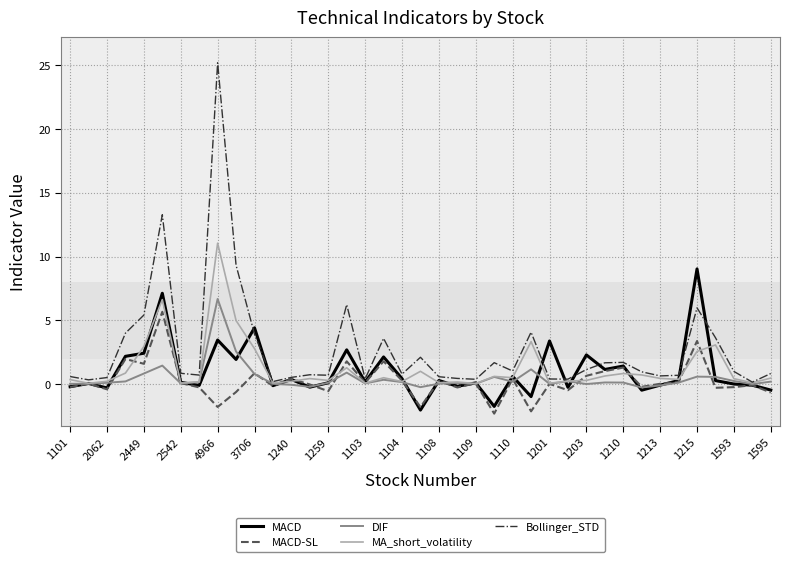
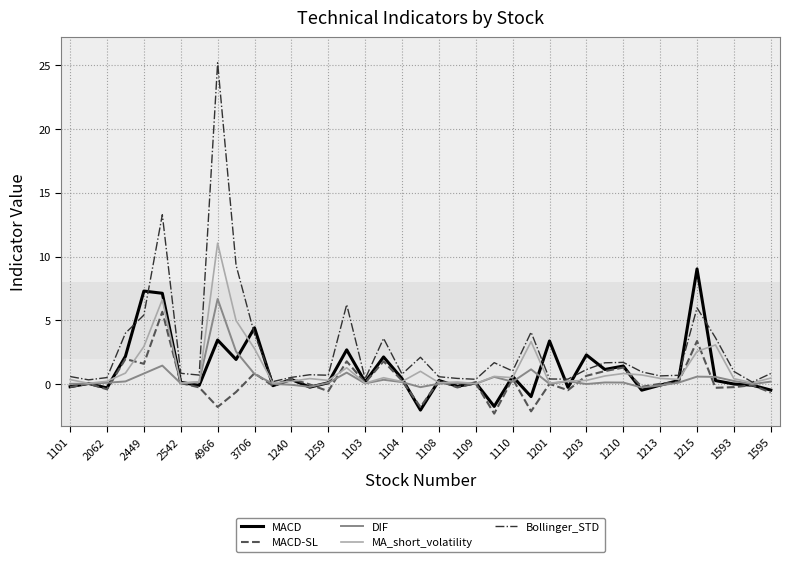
  {
    "MACD": {
-     "2449": 2.4,
+     "2449": 7.3,
      "4966": 3.5,
      "3706": 4.4,
      "1201": 3.4,
      "1203": 2.3,
      "1215": 9.0,
      "1593": 0.0
    }
  }
